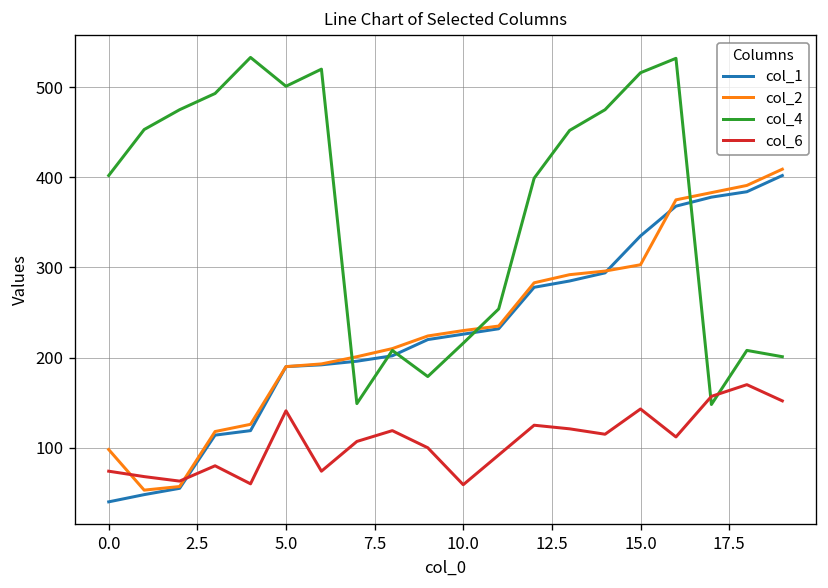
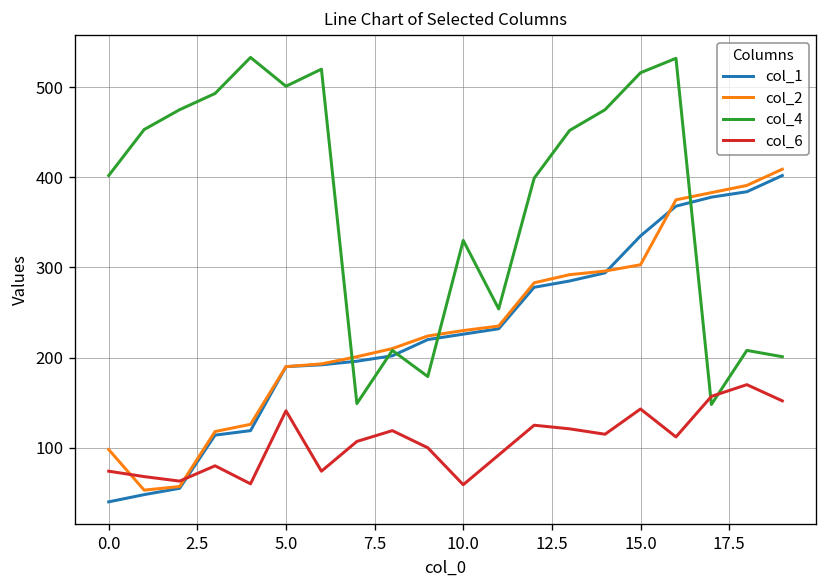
  {
    "col_1": {
      "0.0": 40,
      "10.0": 230,
      "15.0": 340
    },
    "col_2": {
      "0.0": 100,
      "10.0": 230,
      "15.0": 300
    },
    "col_4": {
      "0.0": 400,
      "5.0": 500,
-     "10.0": 220,
+     "10.0": 330,
      "15.0": 520
    },
    "col_6": {
      "0.0": 70,
      "5.0": 140,
      "10.0": 60,
      "15.0": 140
    }
  }
